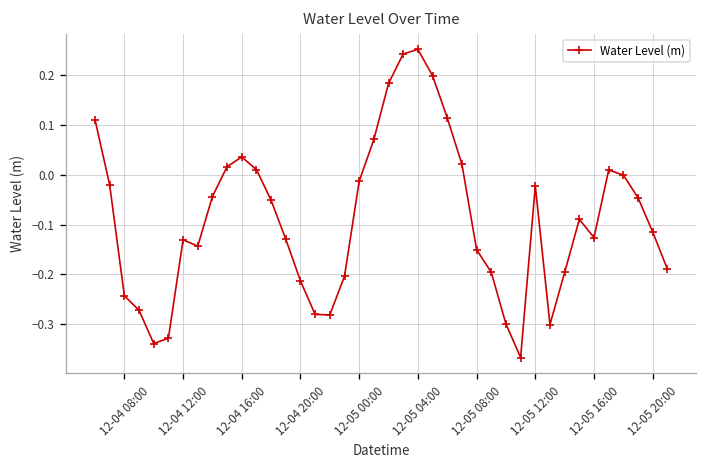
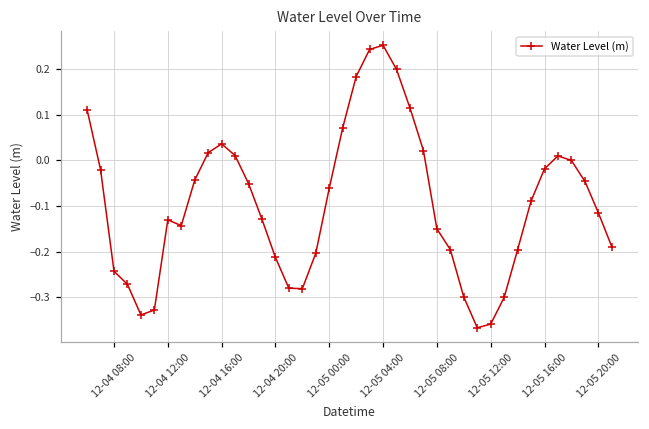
  {
    "12-04 08:00": -0.24,
    "12-04 12:00": -0.13,
    "12-04 16:00": 0.04,
    "12-04 20:00": -0.21,
-   "12-05 00:00": -0.01,
+   "12-05 00:00": -0.06,
    "12-05 04:00": 0.25,
    "12-05 08:00": -0.15,
-   "12-05 12:00": -0.02,
-   "12-05 16:00": -0.13,
+   "12-05 12:00": -0.36,
+   "12-05 16:00": -0.02,
    "12-05 20:00": -0.11
  }
